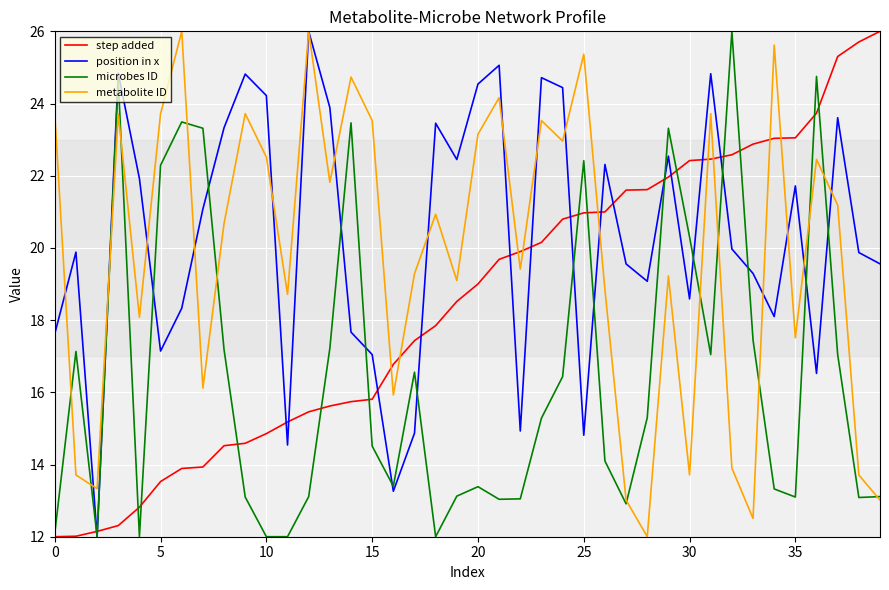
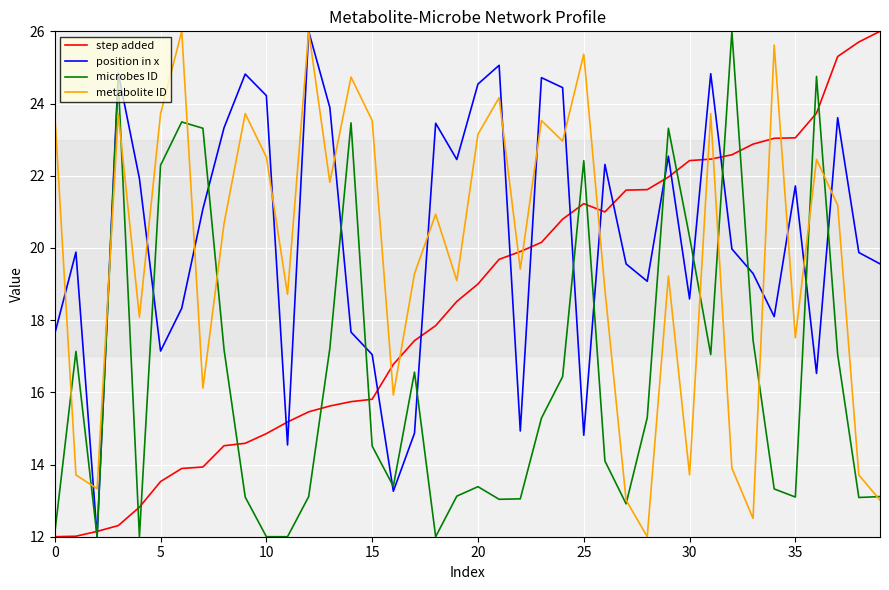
  {
    "step added": {
      "0": 12.0,
      "5": 13.5,
      "10": 14.9,
      "15": 15.8,
      "20": 19.0,
-     "25": 21.0,
+     "25": 21.2,
      "30": 22.4,
      "35": 23.0
    },
    "position in x": {
      "0": 17.6,
      "5": 17.1,
      "10": 24.2,
      "15": 17.0,
      "20": 24.5,
      "25": 14.8,
      "30": 18.6,
      "35": 21.7
    },
    "microbes ID": {
      "0": 12.1,
      "5": 22.3,
      "10": 12.0,
      "15": 14.5,
      "20": 13.4,
      "25": 22.4,
      "30": 20.3,
      "35": 13.1
    },
    "metabolite ID": {
      "0": 23.7,
      "5": 23.7,
      "10": 22.5,
      "15": 23.5,
      "20": 23.1,
      "25": 25.4,
      "30": 13.7,
      "35": 17.5
    }
  }
